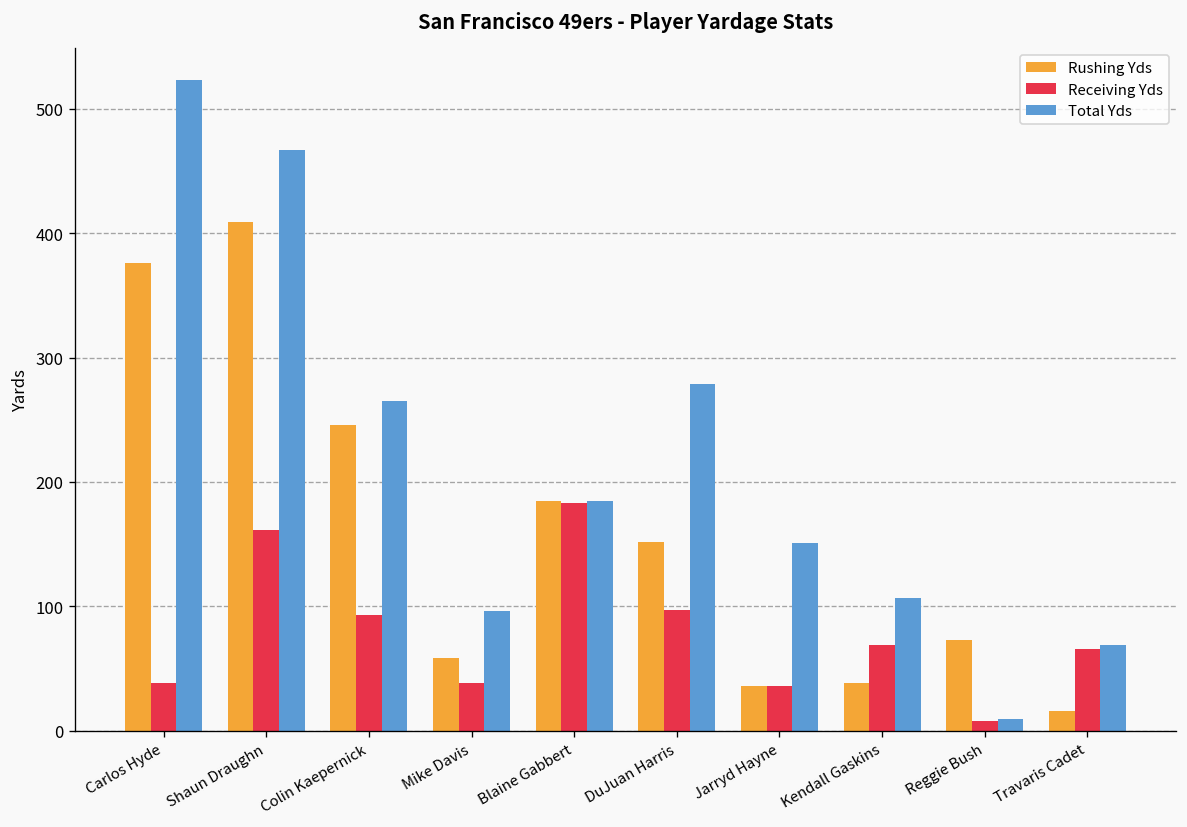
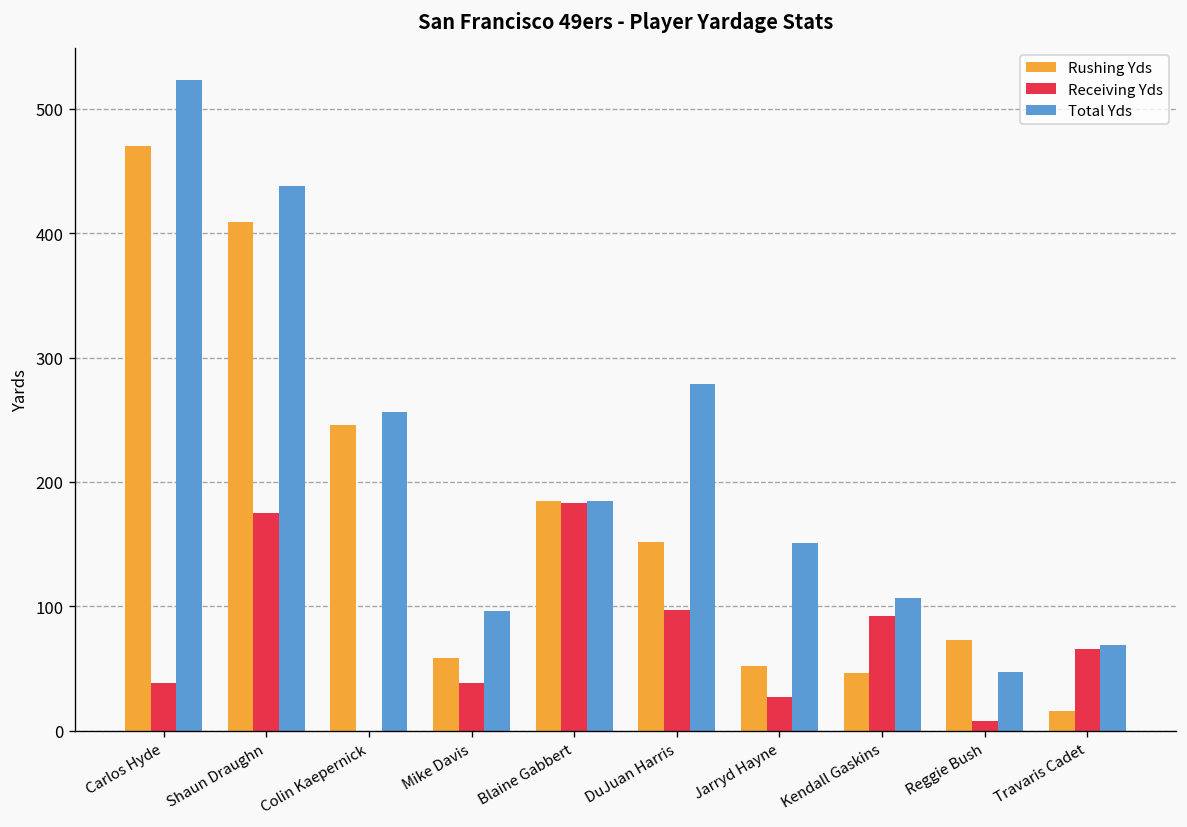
  {
    "Rushing Yds": {
-     "Carlos Hyde": 376,
+     "Carlos Hyde": 470,
      "Shaun Draughn": 409,
      "Colin Kaepernick": 246,
      "Mike Davis": 58,
      "Blaine Gabbert": 185,
      "DuJuan Harris": 152,
-     "Jarryd Hayne": 36,
-     "Kendall Gaskins": 38,
+     "Jarryd Hayne": 52,
+     "Kendall Gaskins": 46,
      "Reggie Bush": 73,
      "Travaris Cadet": 16
    },
    "Receiving Yds": {
      "Carlos Hyde": 38,
-     "Shaun Draughn": 161,
-     "Colin Kaepernick": 93,
+     "Shaun Draughn": 175,
+     "Colin Kaepernick": 0,
      "Mike Davis": 38,
      "Blaine Gabbert": 183,
      "DuJuan Harris": 97,
-     "Jarryd Hayne": 36,
-     "Kendall Gaskins": 69,
+     "Jarryd Hayne": 27,
+     "Kendall Gaskins": 92,
      "Reggie Bush": 8,
      "Travaris Cadet": 66
    },
    "Total Yds": {
      "Carlos Hyde": 523,
-     "Shaun Draughn": 467,
-     "Colin Kaepernick": 265,
+     "Shaun Draughn": 438,
+     "Colin Kaepernick": 256,
      "Mike Davis": 96,
      "Blaine Gabbert": 185,
      "DuJuan Harris": 279,
      "Jarryd Hayne": 151,
      "Kendall Gaskins": 107,
-     "Reggie Bush": 9,
+     "Reggie Bush": 47,
      "Travaris Cadet": 69
    }
  }
